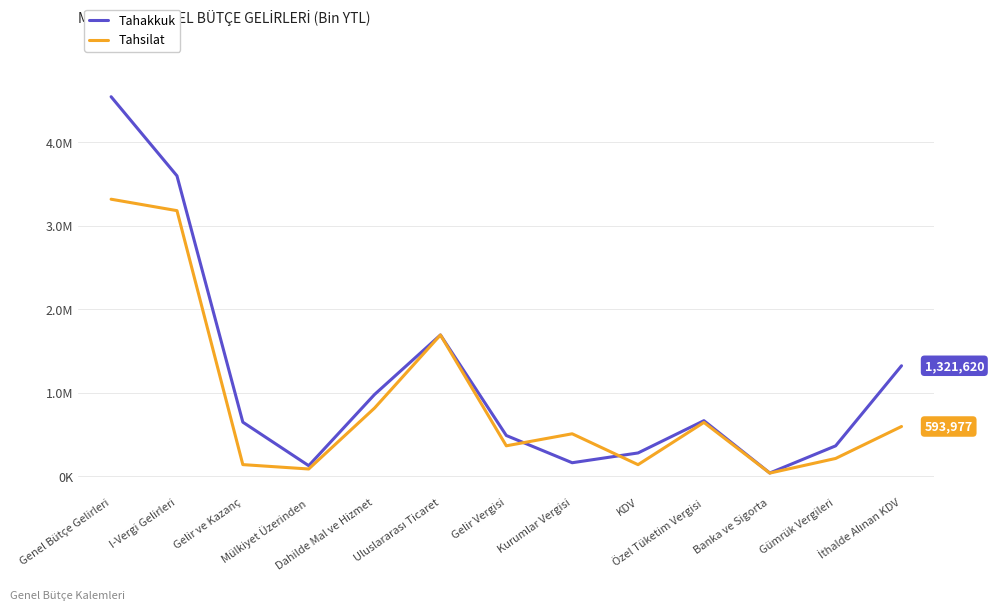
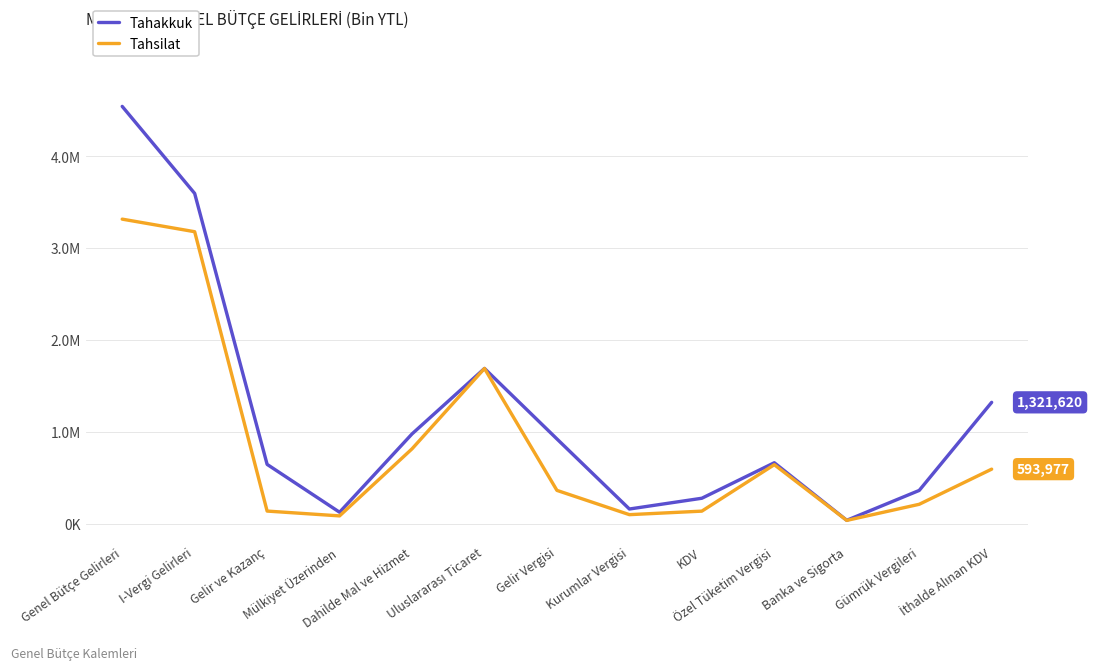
  {
    "Tahakkuk": {
      "Genel Bütçe Gelirleri": 4500000,
      "I-Vergi Gelirleri": 3600000,
      "Gelir ve Kazanç": 600000,
      "Mülkiyet Üzerinden": 100000,
      "Dahilde Mal ve Hizmet": 1000000,
-     "Gelir Vergisi": 500000,
+     "Gelir Vergisi": 900000,
      "Kurumlar Vergisi": 200000,
      "KDV": 300000,
      "Gümrük Vergileri": 400000
    },
    "Tahsilat": {
      "Genel Bütçe Gelirleri": 3300000,
      "I-Vergi Gelirleri": 3200000,
      "Gelir ve Kazanç": 100000,
      "Mülkiyet Üzerinden": 100000,
      "Dahilde Mal ve Hizmet": 800000,
      "Gelir Vergisi": 400000,
-     "Kurumlar Vergisi": 500000,
+     "Kurumlar Vergisi": 100000,
      "KDV": 100000,
      "Gümrük Vergileri": 200000
    }
  }
